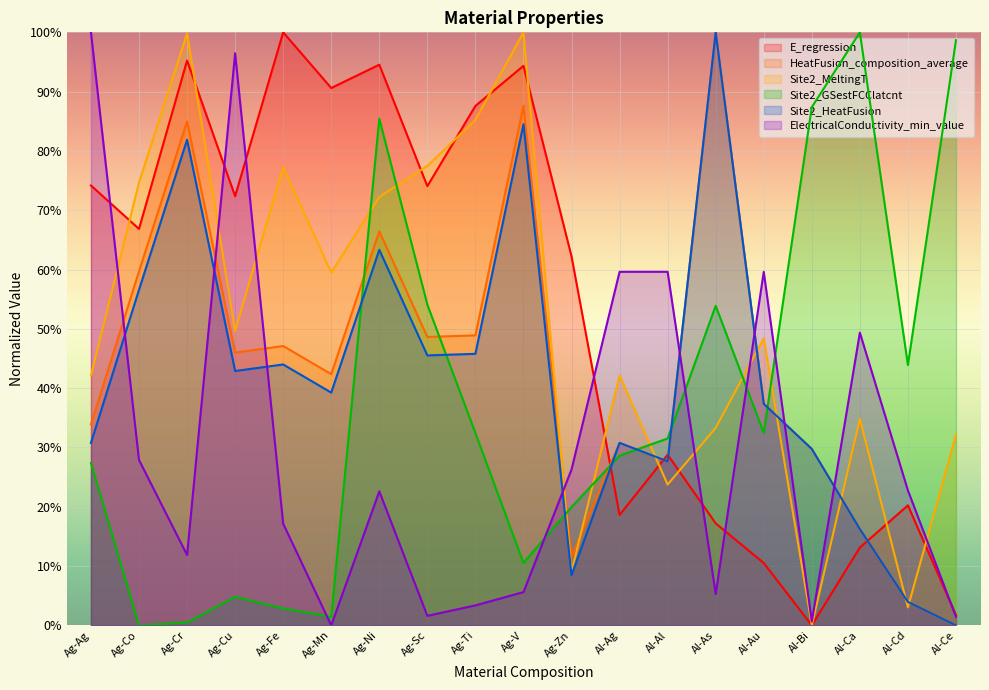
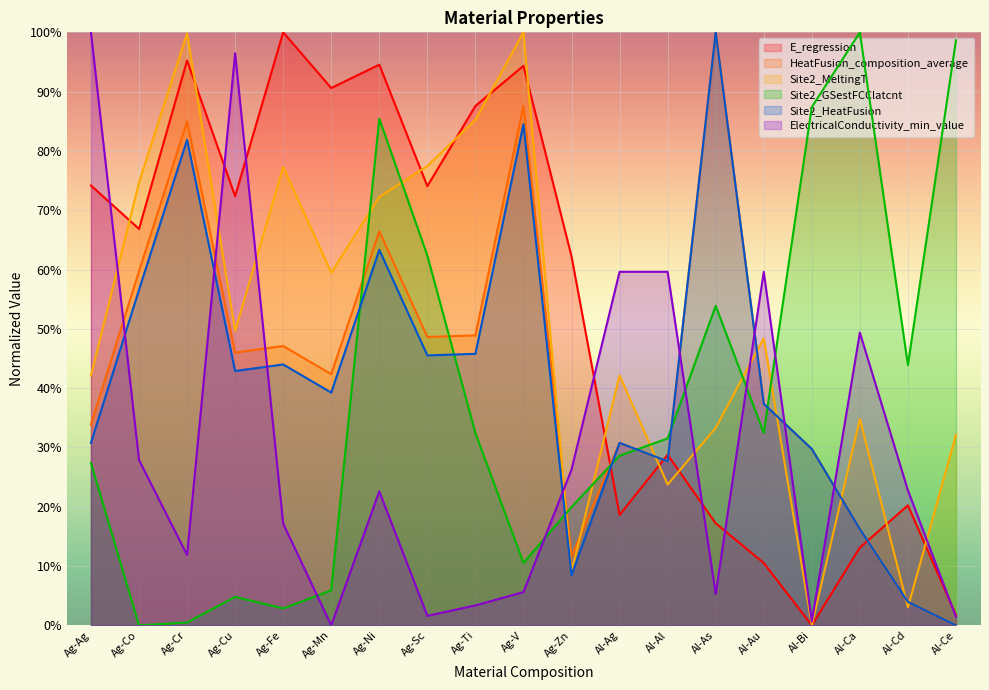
  {
    "Site2_GSestFCClatcnt": {
      "Ag-Ag": "27%",
      "Ag-Co": "0%",
      "Ag-Cr": "0%",
      "Ag-Cu": "5%",
      "Ag-Fe": "3%",
-     "Ag-Mn": "1%",
+     "Ag-Mn": "6%",
      "Ag-Ni": "85%",
-     "Ag-Sc": "54%",
+     "Ag-Sc": "62%",
      "Ag-Ti": "32%",
      "Ag-V": "11%",
      "Ag-Zn": "20%",
      "Al-Ag": "29%",
      "Al-Al": "32%",
      "Al-As": "54%",
      "Al-Au": "32%",
      "Al-Ca": "100%",
      "Al-Cd": "44%"
    }
  }
